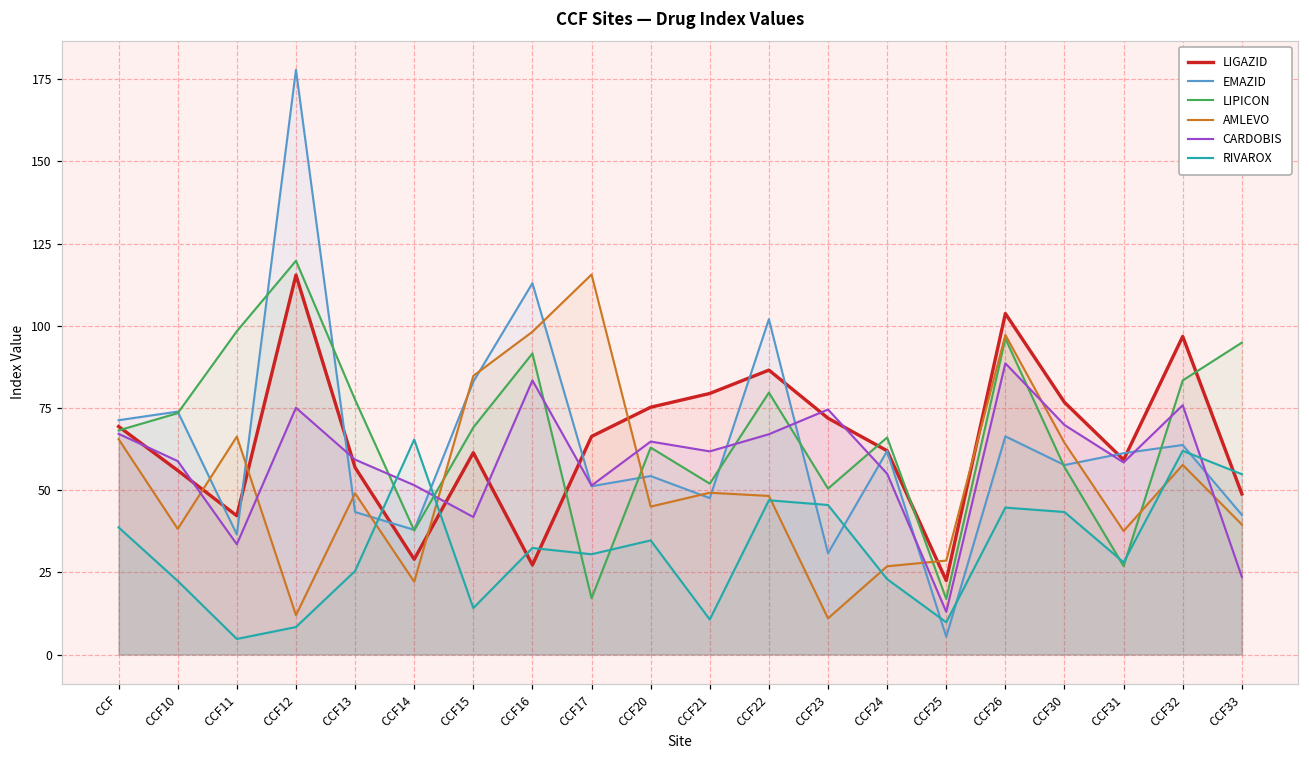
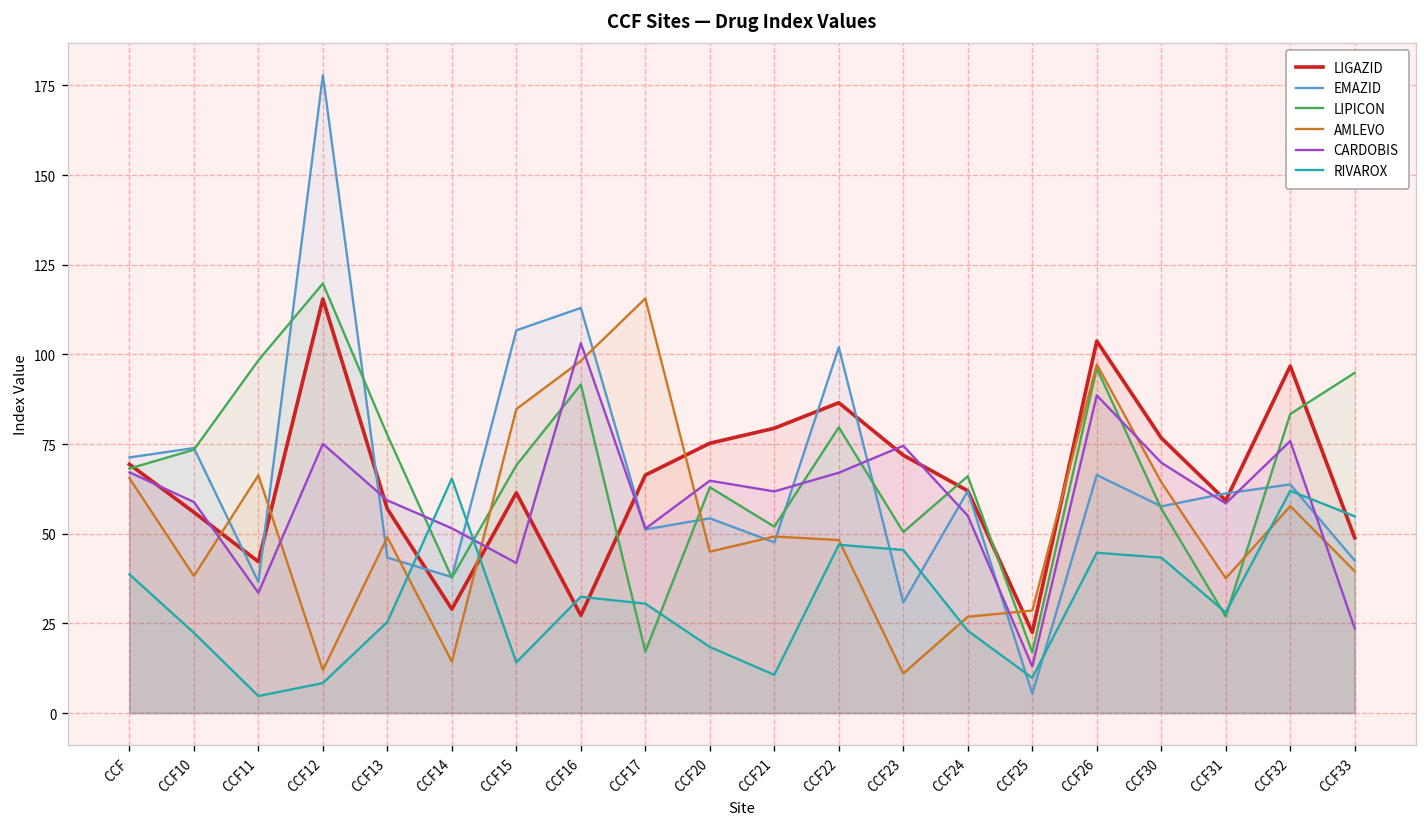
  {
    "LIGAZID": {
      "CCF": 69,
      "CCF10": 56,
      "CCF11": 42,
      "CCF12": 115,
      "CCF13": 57,
      "CCF14": 29,
      "CCF15": 61,
      "CCF16": 27,
      "CCF17": 66,
      "CCF20": 75,
      "CCF21": 79,
      "CCF22": 87,
      "CCF23": 72,
      "CCF25": 22,
      "CCF26": 104,
      "CCF30": 77,
      "CCF32": 97,
      "CCF33": 49
    },
    "EMAZID": {
      "CCF": 71,
      "CCF11": 37,
      "CCF12": 178,
      "CCF13": 43,
-     "CCF15": 83,
+     "CCF15": 107,
      "CCF16": 113,
      "CCF20": 54,
      "CCF21": 48,
      "CCF22": 102,
      "CCF23": 31,
      "CCF25": 5,
      "CCF26": 66,
      "CCF31": 61,
      "CCF32": 64,
      "CCF33": 42
    },
    "LIPICON": {
      "CCF": 68,
      "CCF11": 98,
      "CCF12": 120,
      "CCF13": 78,
      "CCF15": 69,
      "CCF16": 92,
      "CCF17": 17,
      "CCF20": 63,
      "CCF21": 52,
      "CCF22": 80,
      "CCF23": 50,
      "CCF24": 66,
      "CCF25": 17,
      "CCF26": 96,
      "CCF31": 27,
      "CCF32": 83,
      "CCF33": 95
    },
    "AMLEVO": {
      "CCF": 65,
      "CCF10": 38,
      "CCF11": 66,
      "CCF12": 12,
      "CCF13": 49,
-     "CCF14": 22,
+     "CCF14": 14,
      "CCF15": 85,
      "CCF16": 98,
      "CCF17": 116,
      "CCF20": 45,
      "CCF21": 49,
      "CCF22": 48,
      "CCF23": 11,
      "CCF24": 27,
      "CCF25": 29,
      "CCF26": 97,
      "CCF30": 64,
      "CCF31": 38,
      "CCF32": 58,
      "CCF33": 40
    },
    "CARDOBIS": {
      "CCF": 67,
      "CCF10": 59,
      "CCF11": 34,
      "CCF12": 75,
      "CCF13": 59,
      "CCF14": 52,
      "CCF15": 42,
-     "CCF16": 83,
+     "CCF16": 103,
      "CCF20": 65,
      "CCF21": 62,
      "CCF22": 67,
      "CCF23": 75,
      "CCF24": 55,
      "CCF25": 13,
      "CCF26": 89,
      "CCF30": 70,
      "CCF32": 76,
      "CCF33": 24
    },
    "RIVAROX": {
      "CCF": 39,
      "CCF10": 22,
      "CCF11": 5,
      "CCF12": 8,
      "CCF13": 25,
      "CCF14": 65,
      "CCF15": 14,
      "CCF16": 32,
      "CCF17": 30,
-     "CCF20": 35,
+     "CCF20": 18,
      "CCF21": 11,
      "CCF22": 47,
      "CCF23": 45,
      "CCF24": 23,
      "CCF25": 10,
      "CCF26": 45,
      "CCF30": 43,
      "CCF31": 28,
      "CCF32": 62,
      "CCF33": 55
    }
  }
